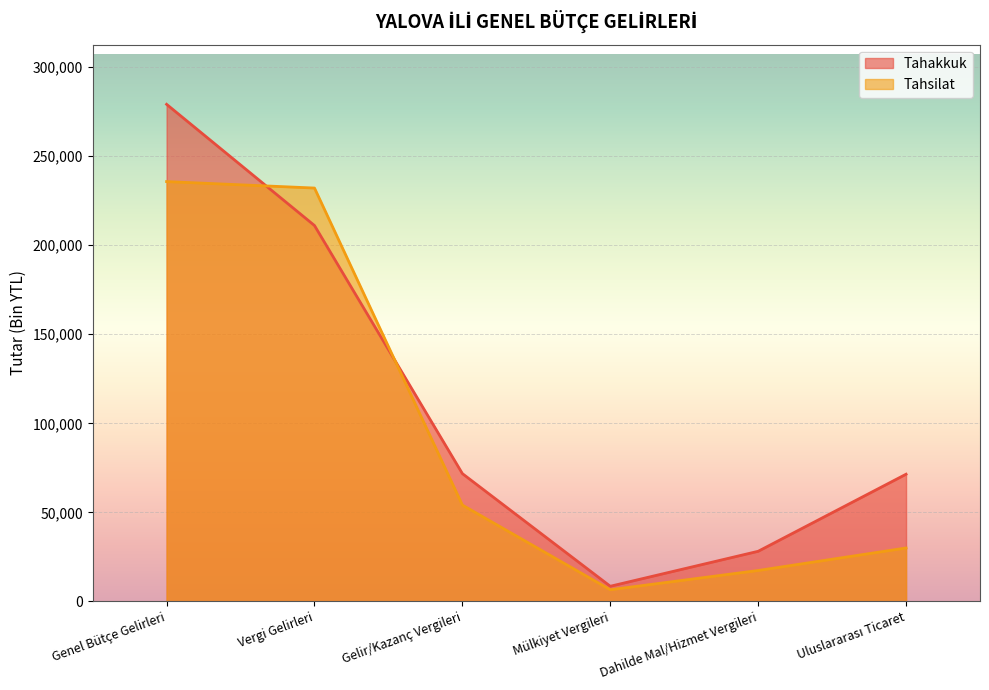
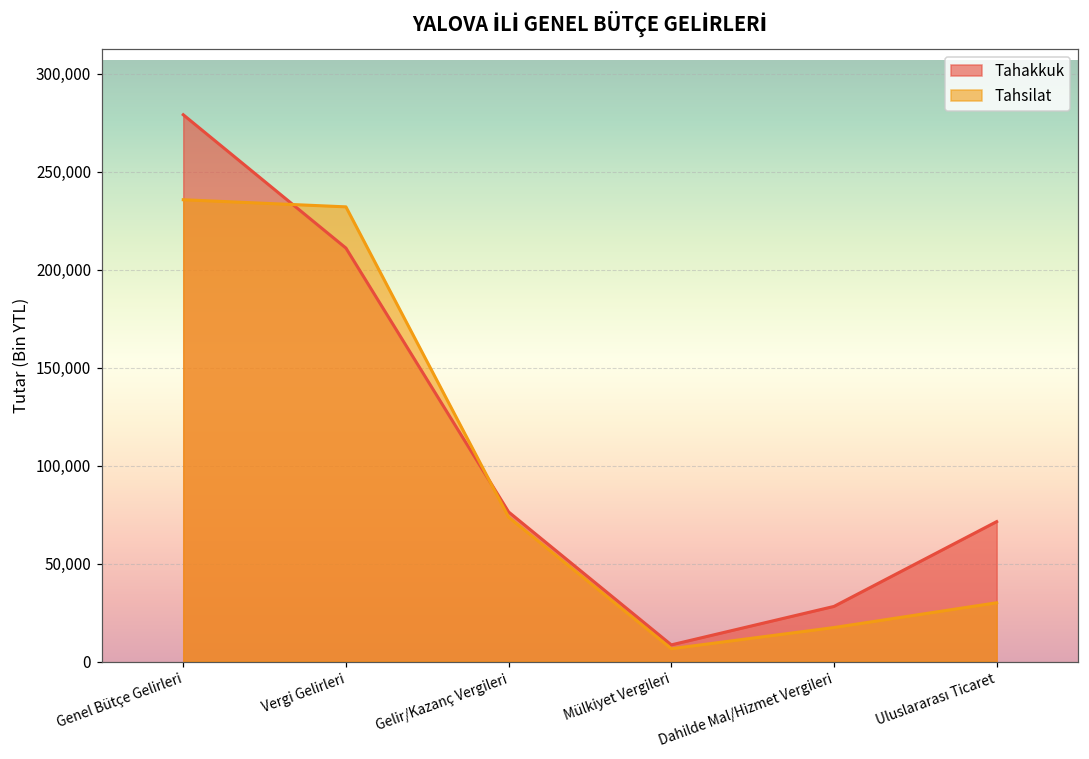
  {
    "Tahakkuk": {
      "Genel Bütçe Gelirleri": "279,000",
      "Vergi Gelirleri": "211,000",
-     "Gelir/Kazanç Vergileri": "72,000",
+     "Gelir/Kazanç Vergileri": "76,000",
      "Mülkiyet Vergileri": "9,000",
      "Dahilde Mal/Hizmet Vergileri": "28,000",
      "Uluslararası Ticaret": "71,000"
    },
    "Tahsilat": {
      "Genel Bütçe Gelirleri": "236,000",
      "Vergi Gelirleri": "232,000",
-     "Gelir/Kazanç Vergileri": "54,000",
+     "Gelir/Kazanç Vergileri": "74,000",
      "Mülkiyet Vergileri": "7,000",
      "Dahilde Mal/Hizmet Vergileri": "17,000",
      "Uluslararası Ticaret": "30,000"
    }
  }
